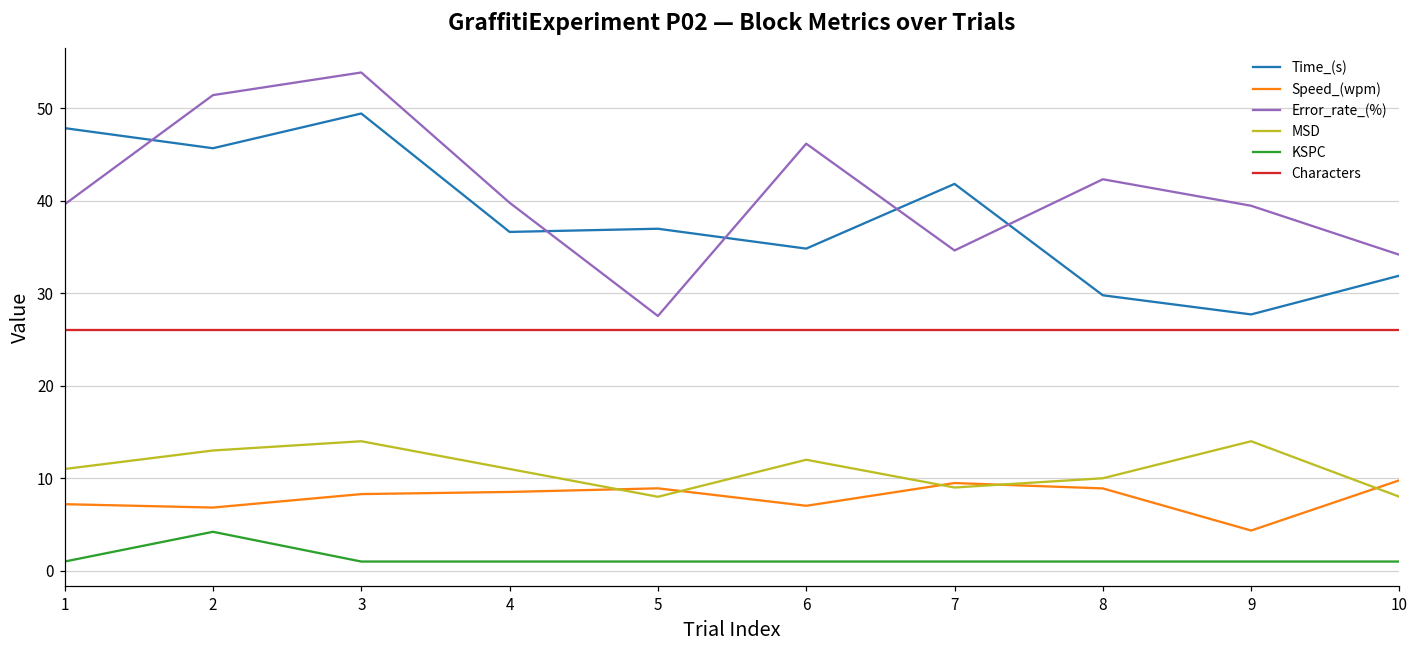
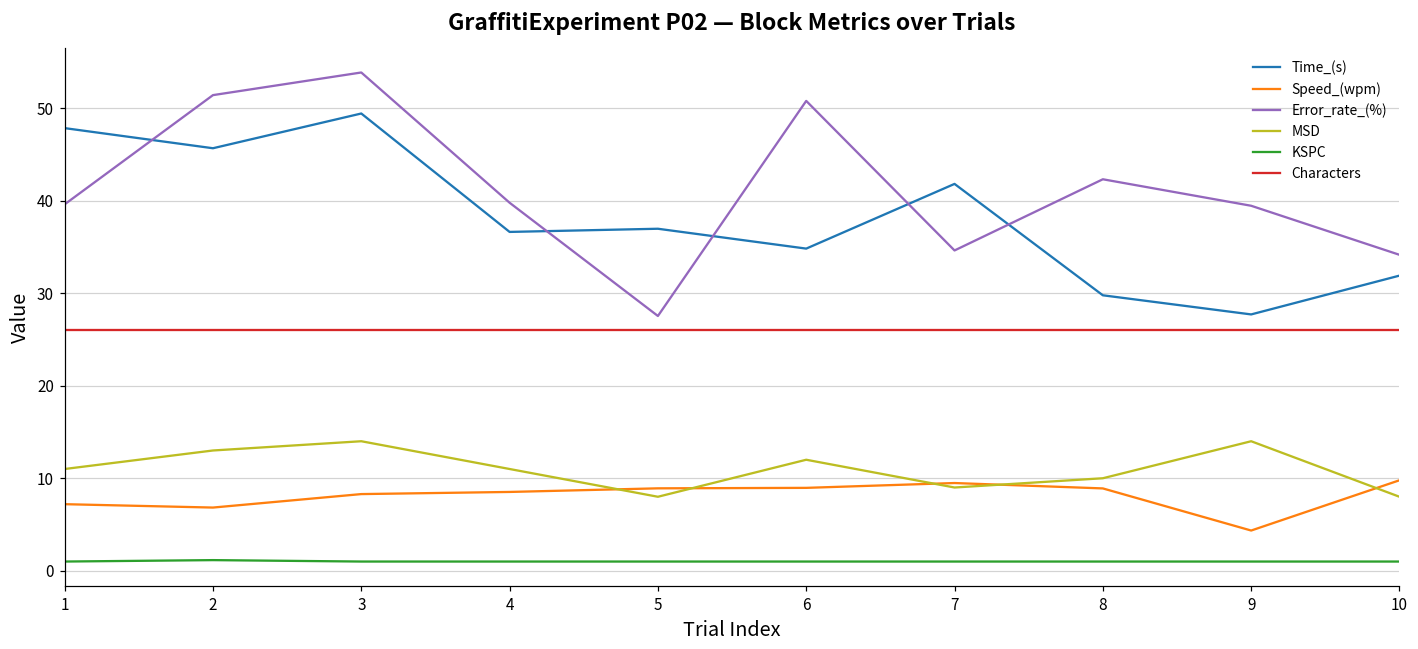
  {
    "Time_(s)": {
      "1": 48,
      "2": 46,
      "3": 49,
      "4": 37,
      "5": 37,
      "6": 35,
      "7": 42,
      "8": 30,
      "9": 28,
      "10": 32
    },
    "Speed_(wpm)": {
      "1": 7,
      "2": 7,
      "3": 8,
      "4": 9,
      "5": 9,
-     "6": 7,
+     "6": 9,
      "7": 9,
      "8": 9,
      "9": 4,
      "10": 10
    },
    "Error_rate_(%)": {
      "1": 40,
      "2": 51,
      "3": 54,
      "4": 40,
      "5": 28,
-     "6": 46,
+     "6": 51,
      "7": 35,
      "8": 42,
      "9": 39,
      "10": 34
    },
    "MSD": {
      "1": 11,
      "2": 13,
      "3": 14,
      "4": 11,
      "5": 8,
      "6": 12,
      "7": 9,
      "8": 10,
      "9": 14,
      "10": 8
    },
    "KSPC": {
      "1": 1,
-     "2": 4,
+     "2": 1,
      "3": 1,
      "4": 1,
      "5": 1,
      "6": 1,
      "7": 1,
      "8": 1,
      "9": 1,
      "10": 1
    },
    "Characters": {
      "1": 26,
      "2": 26,
      "3": 26,
      "4": 26,
      "5": 26,
      "6": 26,
      "7": 26,
      "8": 26,
      "9": 26,
      "10": 26
    }
  }
